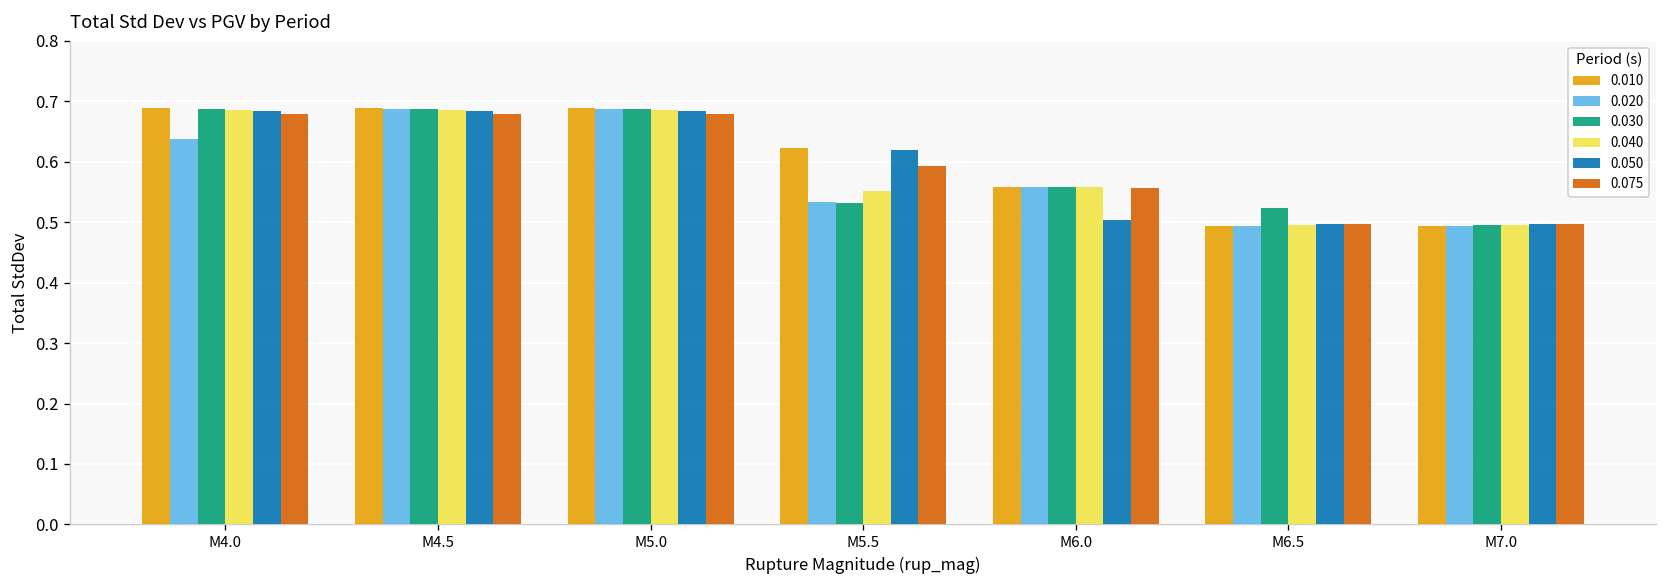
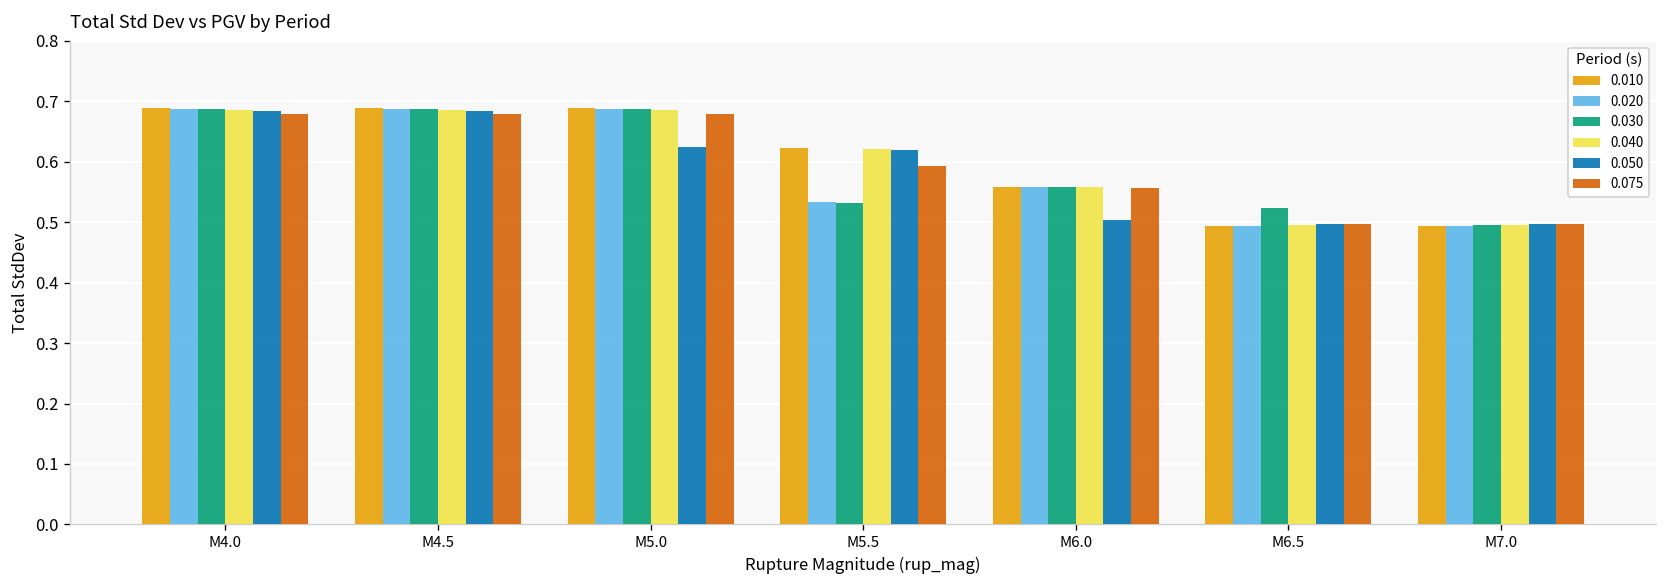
  {
    "0.010": {
      "M4.0": 0.69,
      "M4.5": 0.69,
      "M5.0": 0.69,
      "M5.5": 0.62,
      "M6.0": 0.56,
      "M6.5": 0.49,
      "M7.0": 0.49
    },
    "0.020": {
-     "M4.0": 0.64,
+     "M4.0": 0.69,
      "M4.5": 0.69,
      "M5.0": 0.69,
      "M5.5": 0.53,
      "M6.0": 0.56,
      "M6.5": 0.49,
      "M7.0": 0.49
    },
    "0.030": {
      "M4.0": 0.69,
      "M4.5": 0.69,
      "M5.0": 0.69,
      "M5.5": 0.53,
      "M6.0": 0.56,
      "M6.5": 0.52,
      "M7.0": 0.49
    },
    "0.040": {
      "M4.0": 0.68,
      "M4.5": 0.68,
      "M5.0": 0.68,
-     "M5.5": 0.55,
+     "M5.5": 0.62,
      "M6.0": 0.56,
      "M6.5": 0.50,
      "M7.0": 0.50
    },
    "0.050": {
      "M4.0": 0.68,
      "M4.5": 0.68,
-     "M5.0": 0.68,
+     "M5.0": 0.62,
      "M5.5": 0.62,
      "M6.0": 0.50,
      "M6.5": 0.50,
      "M7.0": 0.50
    },
    "0.075": {
      "M4.0": 0.68,
      "M4.5": 0.68,
      "M5.0": 0.68,
      "M5.5": 0.59,
      "M6.0": 0.56,
      "M6.5": 0.50,
      "M7.0": 0.50
    }
  }
